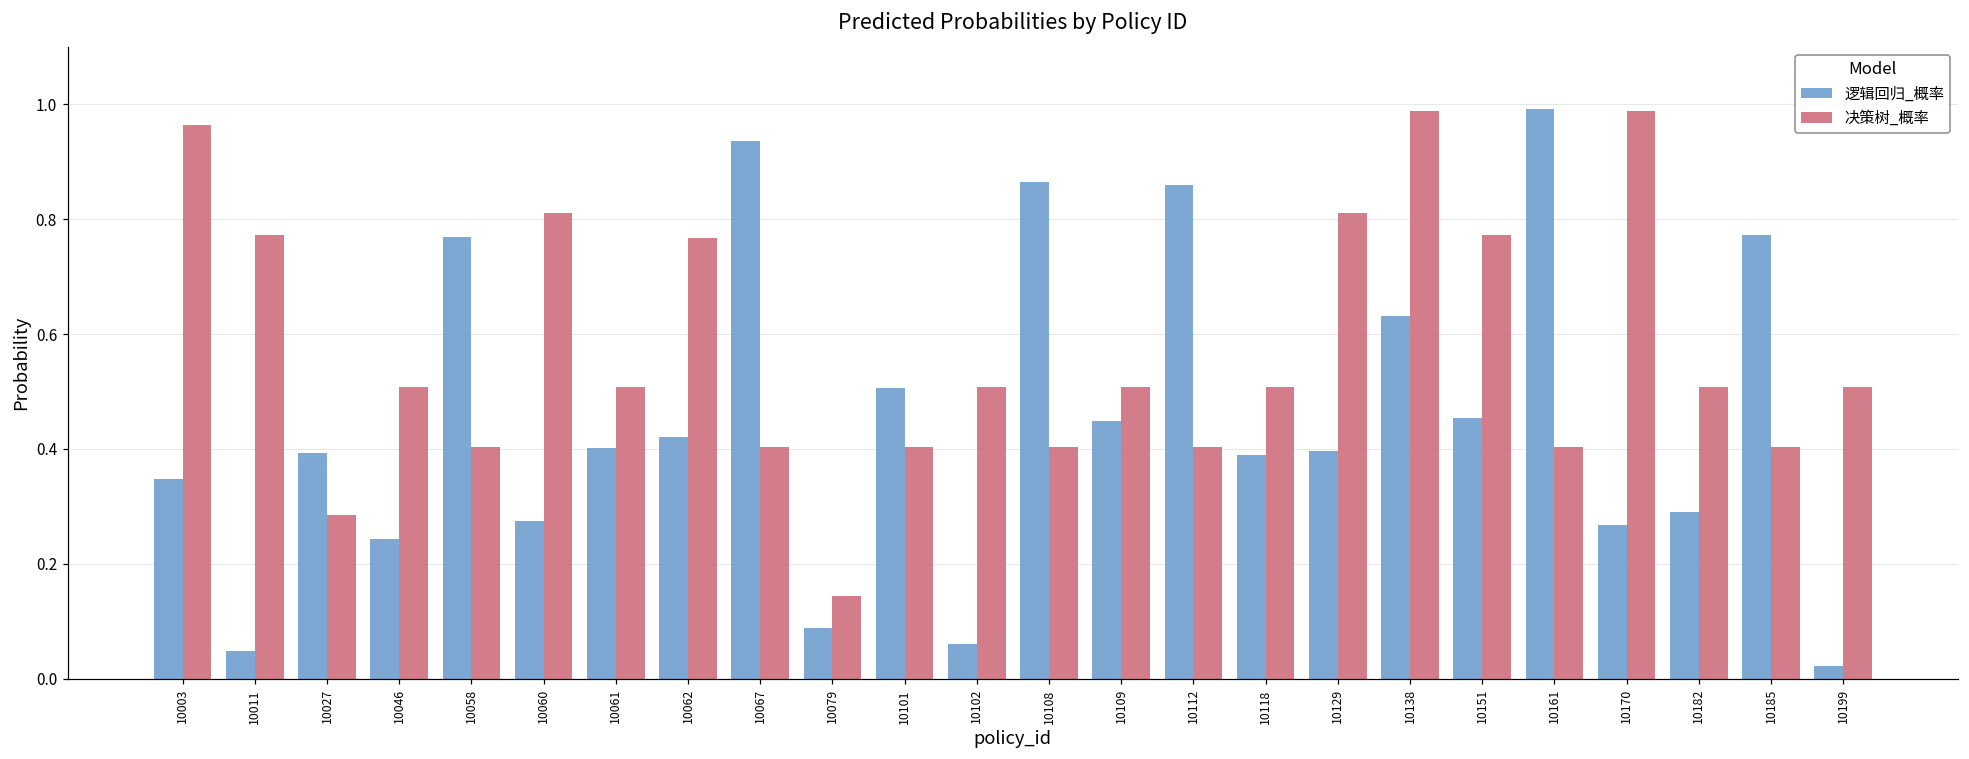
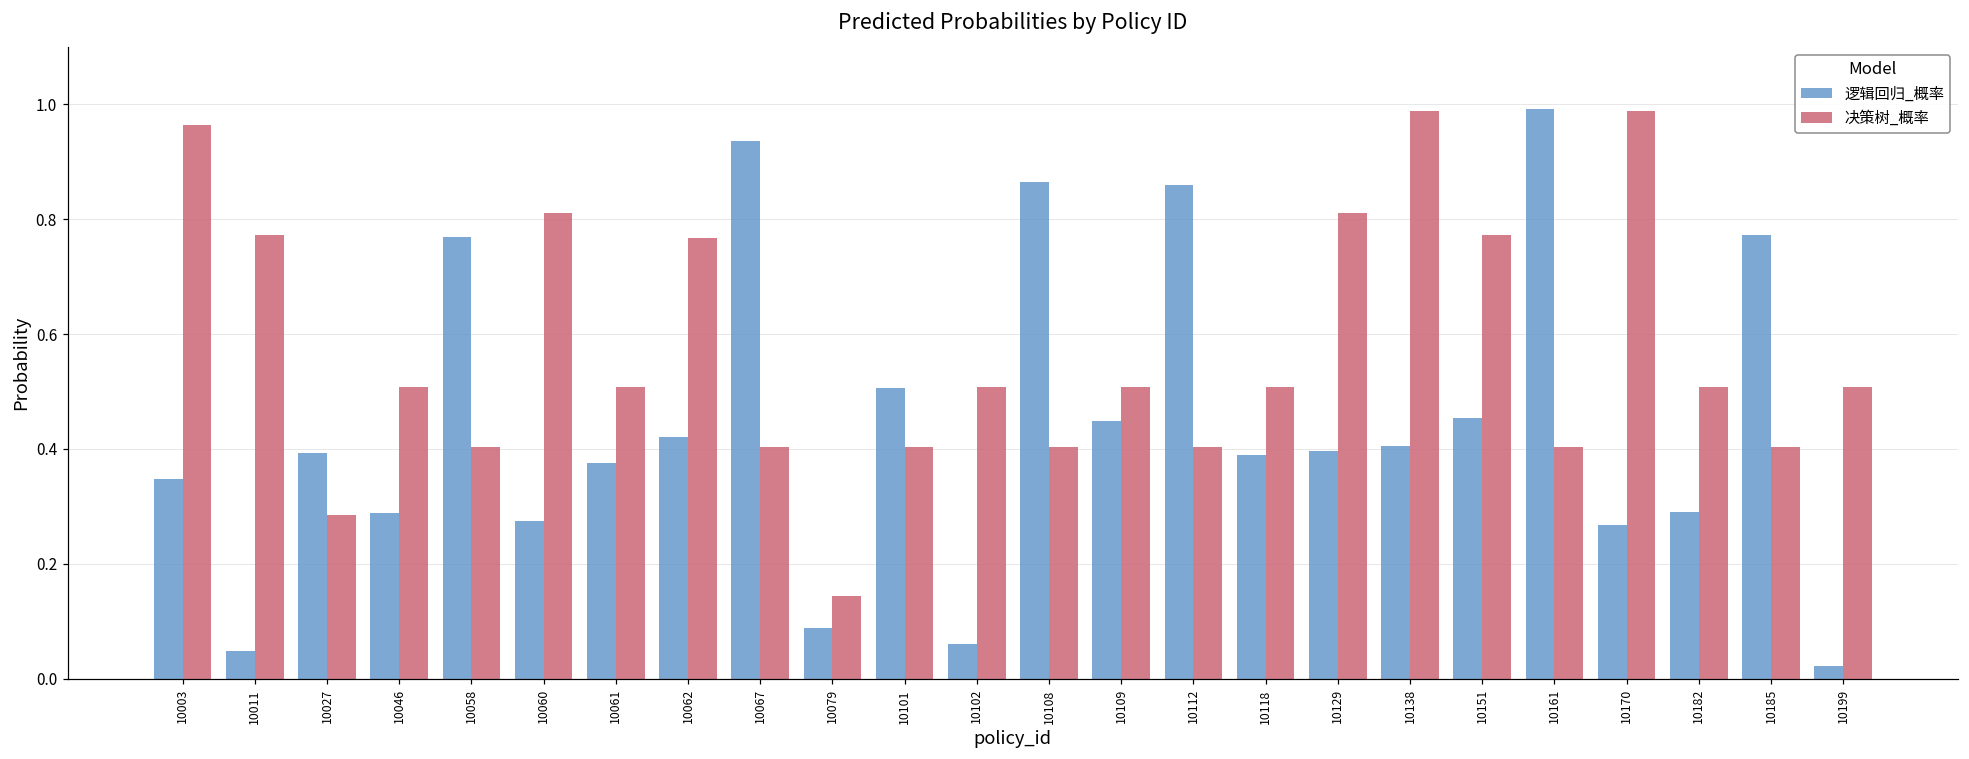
  {
    "逻辑回归_概率": {
      "10003": 0.35,
      "10011": 0.05,
      "10027": 0.39,
-     "10046": 0.24,
+     "10046": 0.29,
      "10058": 0.77,
      "10060": 0.27,
-     "10061": 0.40,
+     "10061": 0.38,
      "10062": 0.42,
      "10067": 0.94,
      "10079": 0.09,
      "10101": 0.51,
      "10102": 0.06,
      "10108": 0.86,
      "10109": 0.45,
      "10112": 0.86,
      "10118": 0.39,
      "10129": 0.40,
-     "10138": 0.63,
+     "10138": 0.41,
      "10151": 0.45,
      "10161": 0.99,
      "10170": 0.27,
      "10182": 0.29,
      "10185": 0.77,
      "10199": 0.02
    },
    "决策树_概率": {
      "10003": 0.96,
      "10011": 0.77,
      "10027": 0.28,
      "10046": 0.51,
      "10058": 0.40,
      "10060": 0.81,
      "10061": 0.51,
      "10062": 0.77,
      "10067": 0.40,
      "10079": 0.14,
      "10101": 0.40,
      "10102": 0.51,
      "10108": 0.40,
      "10109": 0.51,
      "10112": 0.40,
      "10118": 0.51,
      "10129": 0.81,
      "10138": 0.99,
      "10151": 0.77,
      "10161": 0.40,
      "10170": 0.99,
      "10182": 0.51,
      "10185": 0.40,
      "10199": 0.51
    }
  }
